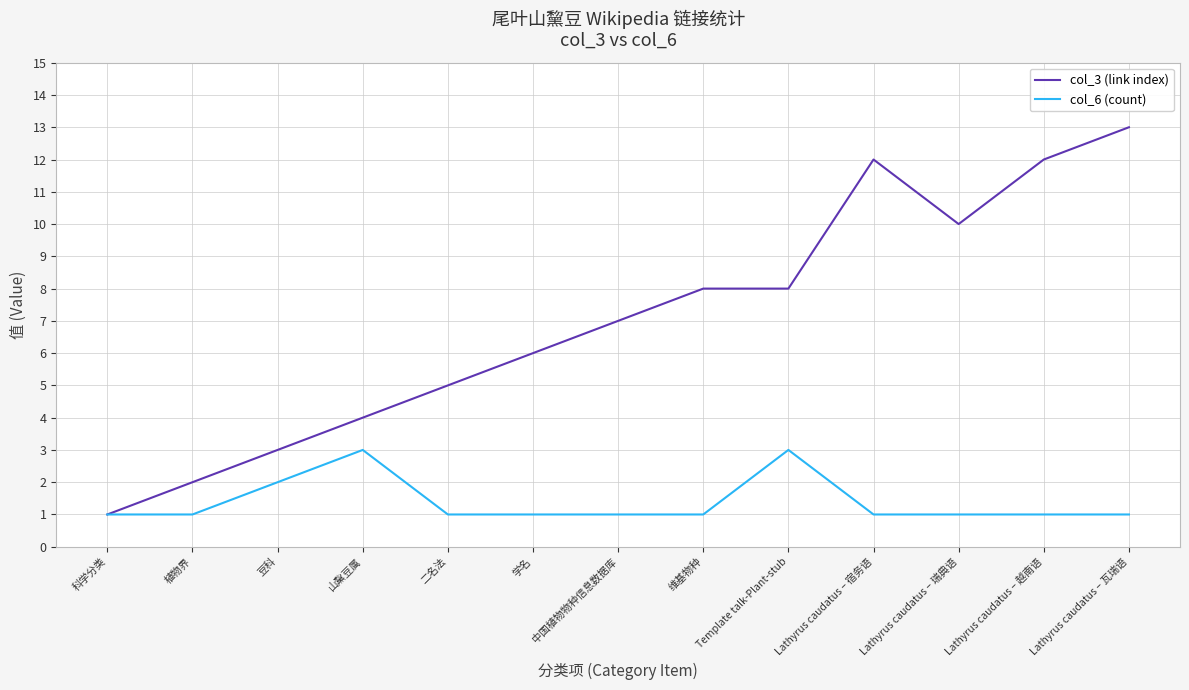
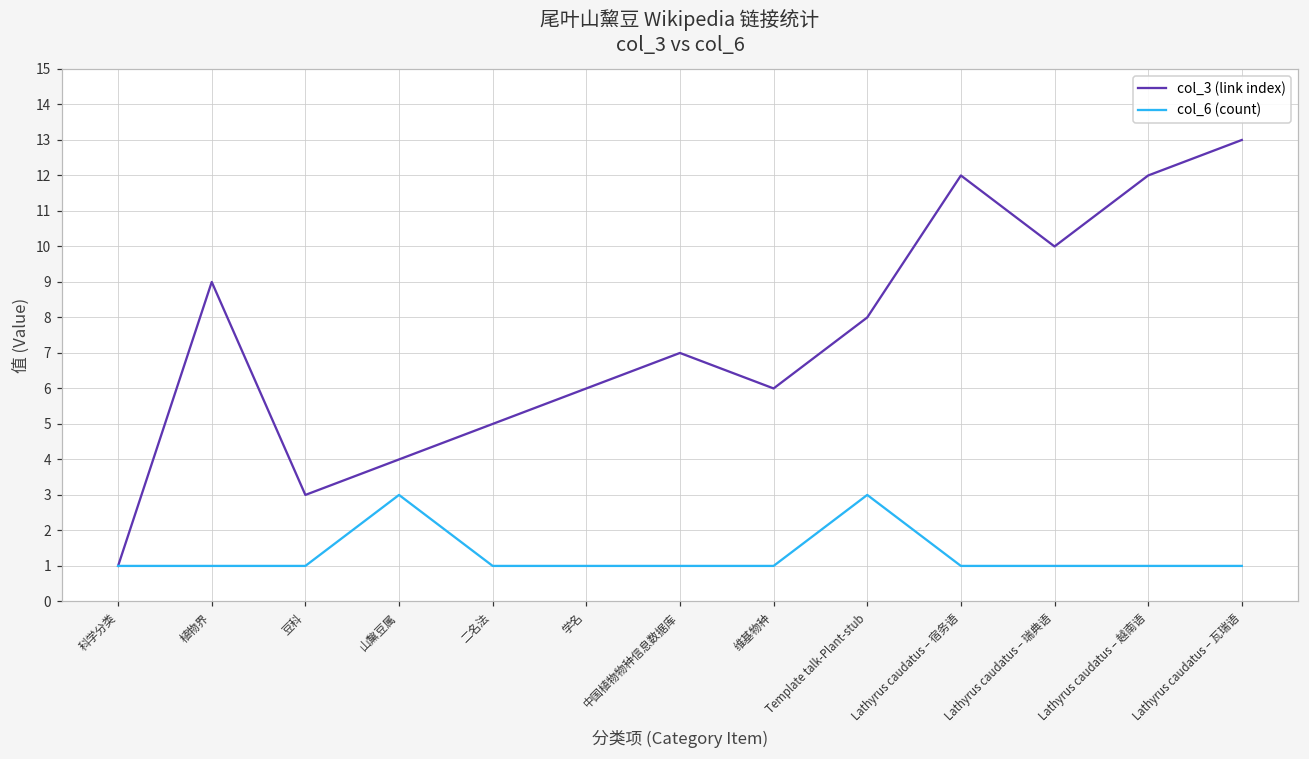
  {
    "col_3 (link index)": {
-     "植物界": 2,
+     "植物界": 9,
      "豆科": 3,
      "山黧豆属": 4,
      "二名法": 5,
      "学名": 6,
      "中国植物物种信息数据库": 7,
-     "维基物种": 8,
+     "维基物种": 6,
      "Template talk-Plant-stub": 8,
      "Lathyrus caudatus – 宿务语": 12,
      "Lathyrus caudatus – 瑞典语": 10,
      "Lathyrus caudatus – 越南语": 12,
      "Lathyrus caudatus – 瓦瑞语": 13
    },
    "col_6 (count)": {
      "植物界": 1,
-     "豆科": 2,
+     "豆科": 1,
      "山黧豆属": 3,
      "二名法": 1,
      "学名": 1,
      "中国植物物种信息数据库": 1,
      "维基物种": 1,
      "Template talk-Plant-stub": 3,
      "Lathyrus caudatus – 宿务语": 1,
      "Lathyrus caudatus – 瑞典语": 1,
      "Lathyrus caudatus – 越南语": 1,
      "Lathyrus caudatus – 瓦瑞语": 1
    }
  }
